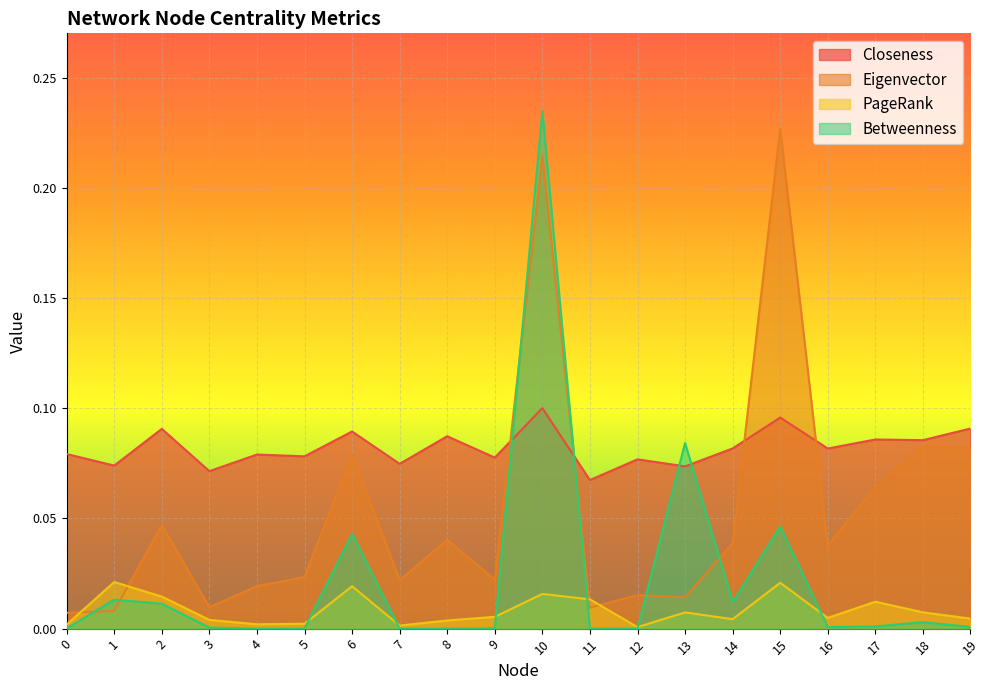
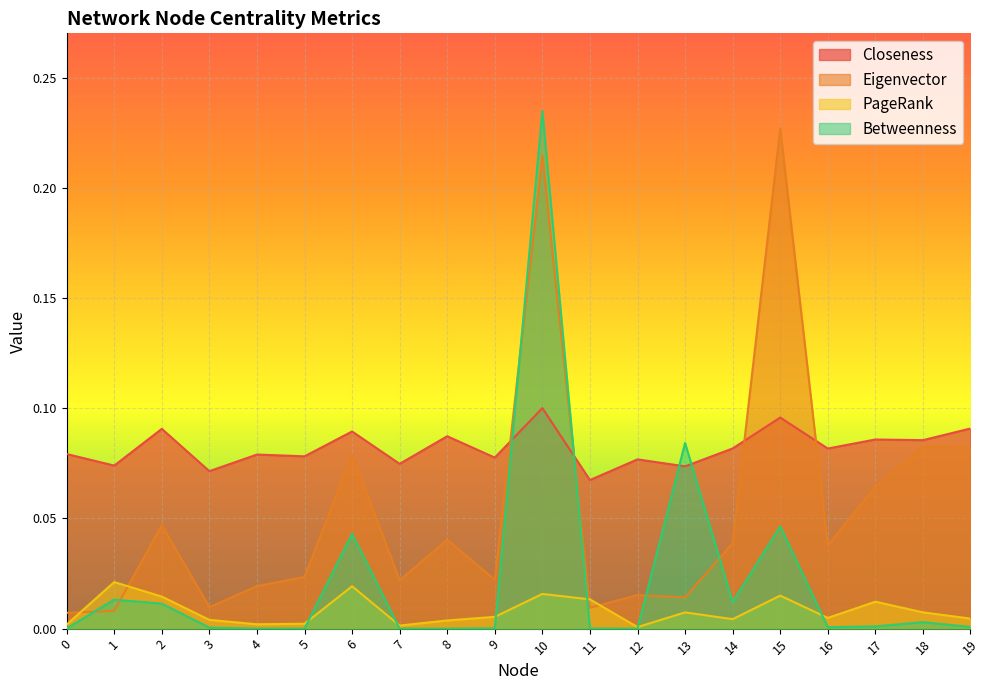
  {
    "PageRank": {
      "0": 0.002,
      "1": 0.021,
      "2": 0.015,
      "3": 0.004,
      "4": 0.002,
      "5": 0.002,
      "6": 0.019,
      "7": 0.001,
      "8": 0.004,
      "9": 0.005,
      "10": 0.016,
      "11": 0.013,
      "13": 0.007,
      "14": 0.004,
-     "15": 0.021,
+     "15": 0.015,
      "16": 0.005,
      "17": 0.012,
      "18": 0.007,
      "19": 0.005
    },
    "Betweenness": {
      "0": 0.000,
      "1": 0.013,
      "2": 0.011,
      "3": 0.000,
      "4": 0.000,
      "5": 0.000,
      "6": 0.043,
      "7": 0.000,
      "8": 0.000,
      "9": 0.000,
      "10": 0.235,
      "11": 0.000,
      "13": 0.084,
      "14": 0.012,
      "15": 0.046,
      "16": 0.001,
      "17": 0.001,
      "18": 0.003,
      "19": 0.001
    }
  }
